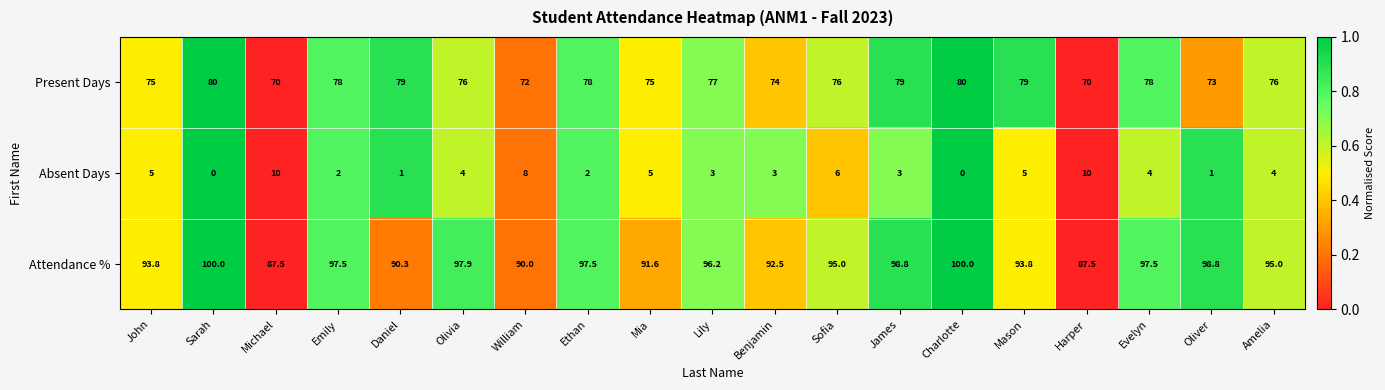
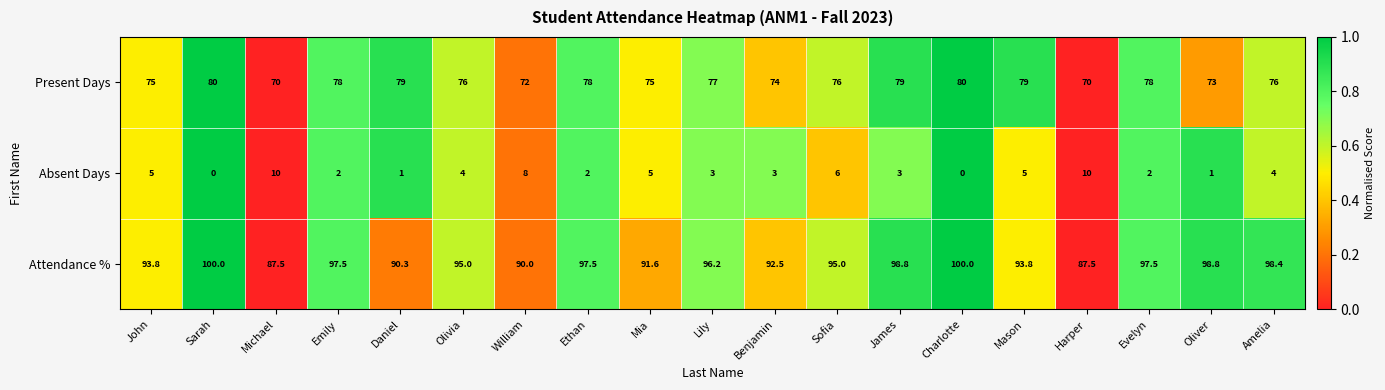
  {
    "Present Days": {
      "John": 75,
      "Sarah": 80,
      "Michael": 70,
      "Emily": 78,
      "Daniel": 79,
      "Olivia": 76,
      "William": 72,
      "Ethan": 78,
      "Mia": 75,
      "Lily": 77,
      "Benjamin": 74,
      "Sofia": 76,
      "James": 79,
      "Charlotte": 80,
      "Mason": 79,
      "Harper": 70,
      "Evelyn": 78,
      "Oliver": 73,
      "Amelia": 76
    },
    "Absent Days": {
      "John": 5,
      "Sarah": 0,
      "Michael": 10,
      "Emily": 2,
      "Daniel": 1,
      "Olivia": 4,
      "William": 8,
      "Ethan": 2,
      "Mia": 5,
      "Lily": 3,
      "Benjamin": 3,
      "Sofia": 6,
      "James": 3,
      "Charlotte": 0,
      "Mason": 5,
      "Harper": 10,
-     "Evelyn": 4,
+     "Evelyn": 2,
      "Oliver": 1,
      "Amelia": 4
    },
    "Attendance %": {
      "John": 93.8,
      "Sarah": 100.0,
      "Michael": 87.5,
      "Emily": 97.5,
      "Daniel": 90.3,
-     "Olivia": 97.9,
+     "Olivia": 95.0,
      "William": 90.0,
      "Ethan": 97.5,
      "Mia": 91.6,
      "Lily": 96.2,
      "Benjamin": 92.5,
      "Sofia": 95.0,
      "James": 98.8,
      "Charlotte": 100.0,
      "Mason": 93.8,
      "Harper": 87.5,
      "Evelyn": 97.5,
      "Oliver": 98.8,
-     "Amelia": 95.0
+     "Amelia": 98.4
    }
  }
